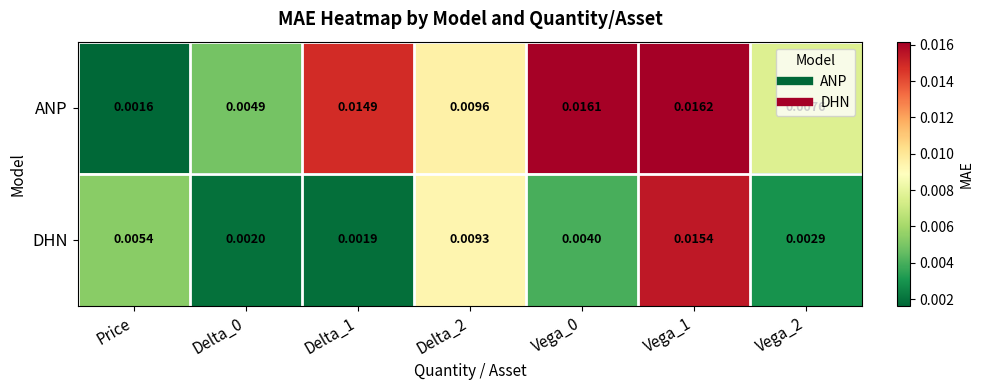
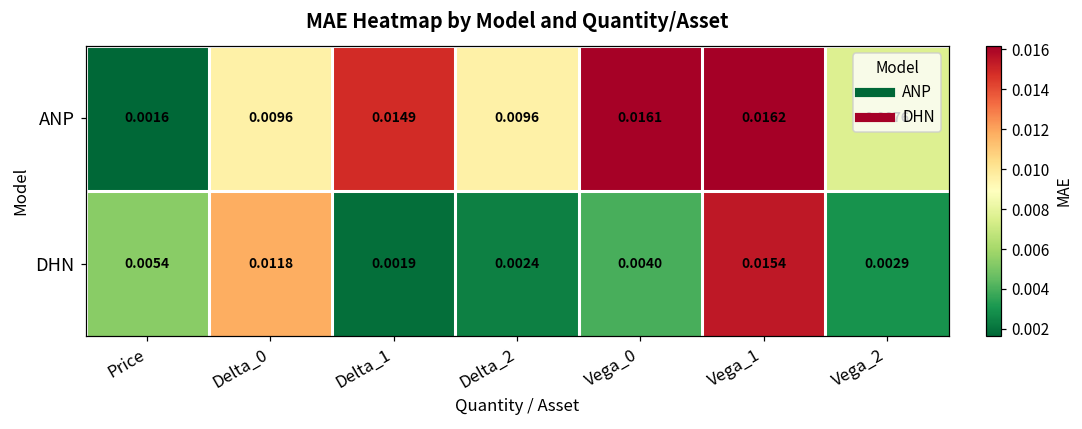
  {
    "ANP": {
      "Price": 0.0016,
-     "Delta_0": 0.0049,
+     "Delta_0": 0.0096,
      "Delta_1": 0.0149,
      "Delta_2": 0.0096,
      "Vega_0": 0.0161,
      "Vega_1": 0.0162
    },
    "DHN": {
      "Price": 0.0054,
-     "Delta_0": 0.0020,
+     "Delta_0": 0.0118,
      "Delta_1": 0.0019,
-     "Delta_2": 0.0093,
+     "Delta_2": 0.0024,
      "Vega_0": 0.0040,
      "Vega_1": 0.0154,
      "Vega_2": 0.0029
    }
  }
